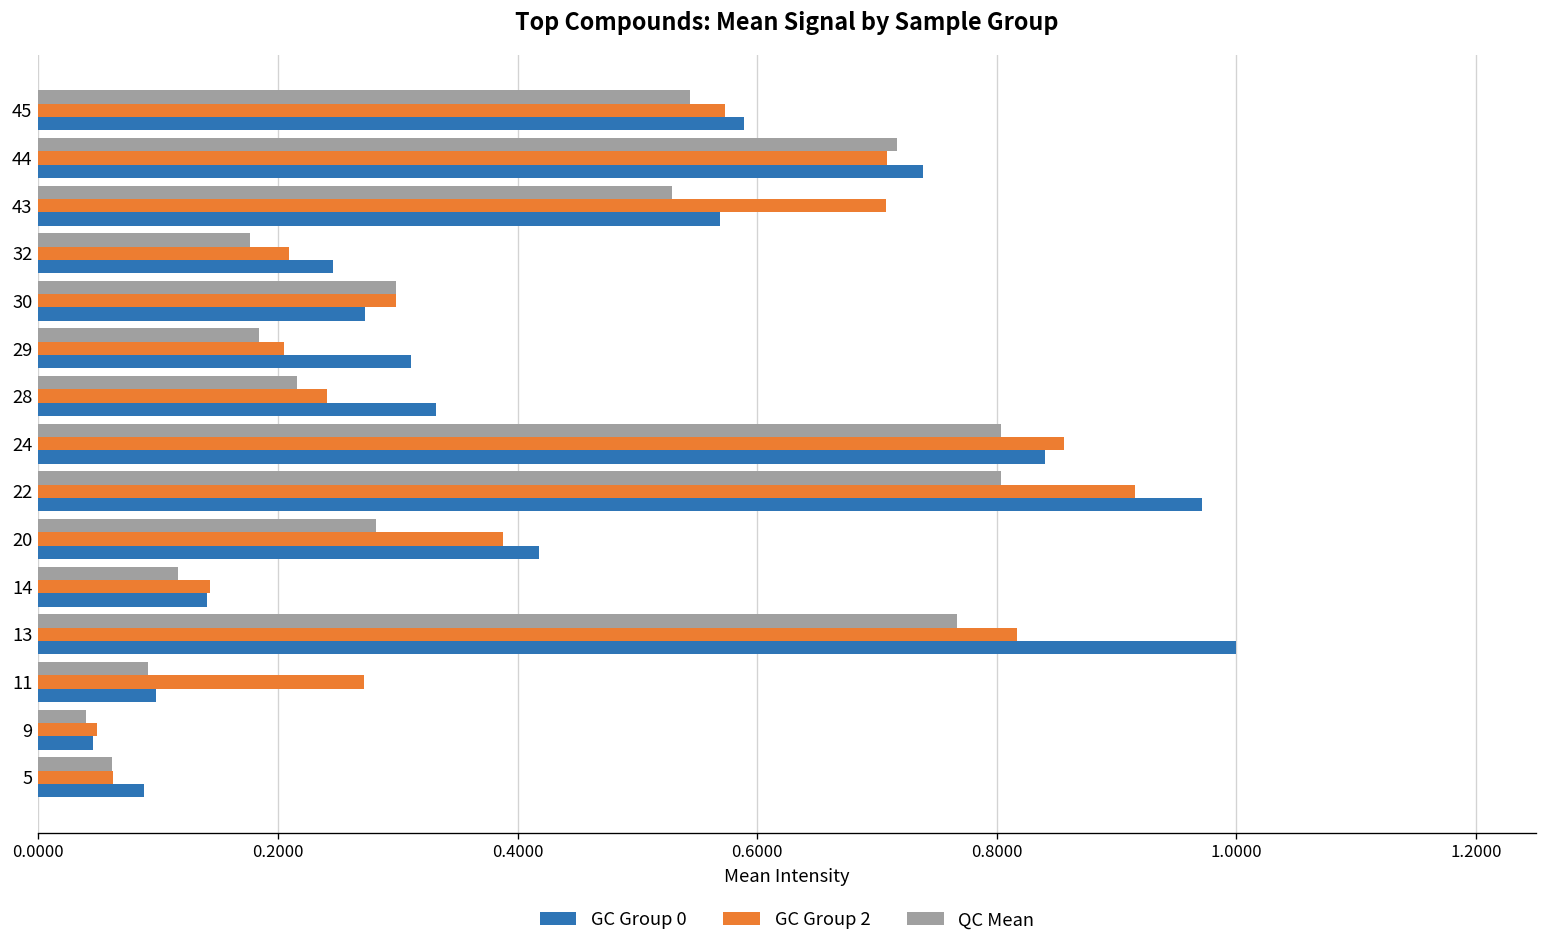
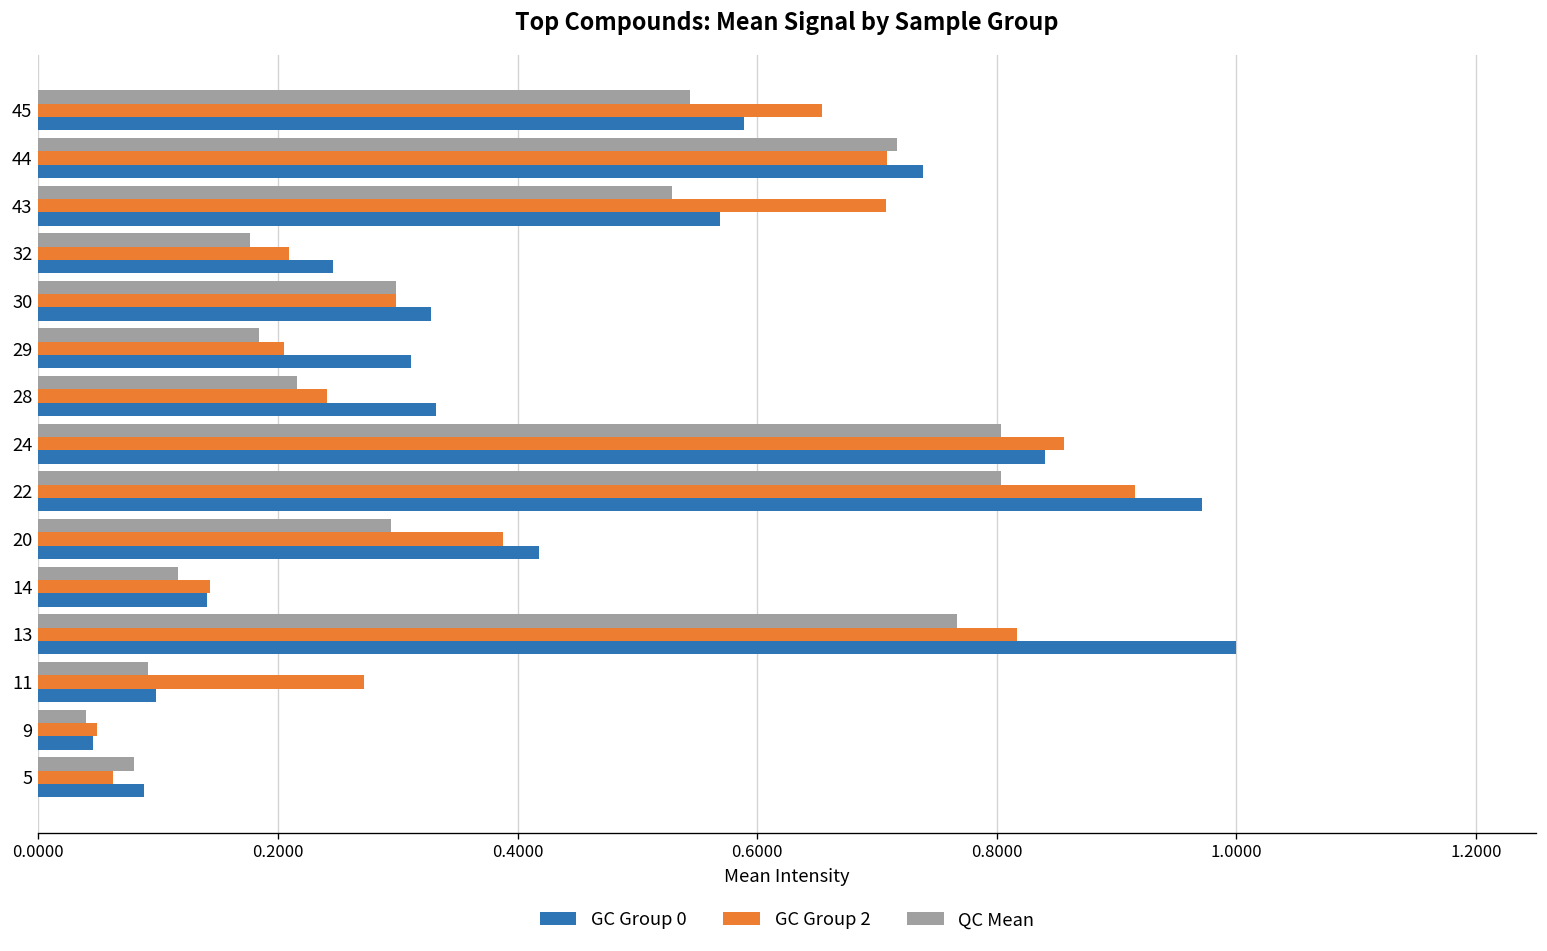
  {
    "GC Group 0": {
      "45": 0.59,
      "44": 0.74,
      "43": 0.57,
      "32": 0.25,
-     "30": 0.27,
+     "30": 0.33,
      "29": 0.31,
      "28": 0.33,
      "24": 0.84,
      "22": 0.97,
      "20": 0.42,
      "14": 0.14,
      "13": 1.00,
      "11": 0.10,
      "9": 0.05,
      "5": 0.09
    },
    "GC Group 2": {
-     "45": 0.57,
+     "45": 0.65,
      "44": 0.71,
      "43": 0.71,
      "32": 0.21,
      "30": 0.30,
      "29": 0.21,
      "28": 0.24,
      "24": 0.86,
      "22": 0.92,
      "20": 0.39,
      "14": 0.14,
      "13": 0.82,
      "11": 0.27,
      "9": 0.05,
      "5": 0.06
    },
    "QC Mean": {
      "45": 0.54,
      "44": 0.72,
      "43": 0.53,
      "32": 0.18,
      "30": 0.30,
      "29": 0.18,
      "28": 0.22,
      "24": 0.80,
      "22": 0.80,
-     "20": 0.28,
+     "20": 0.29,
      "14": 0.12,
      "13": 0.77,
      "11": 0.09,
      "9": 0.04,
-     "5": 0.06
+     "5": 0.08
    }
  }
